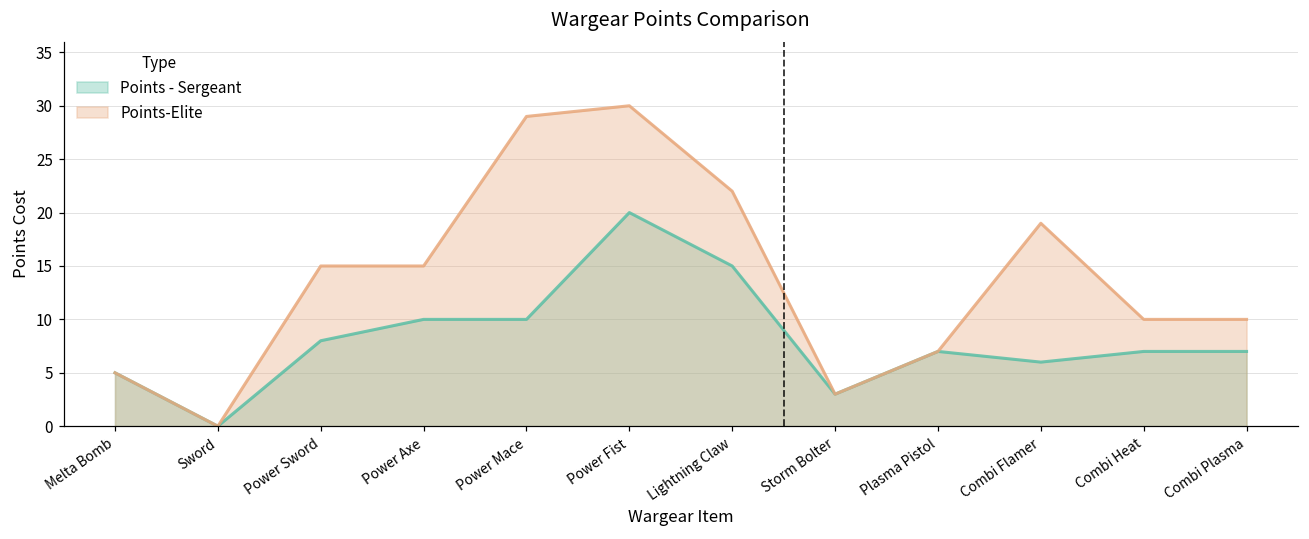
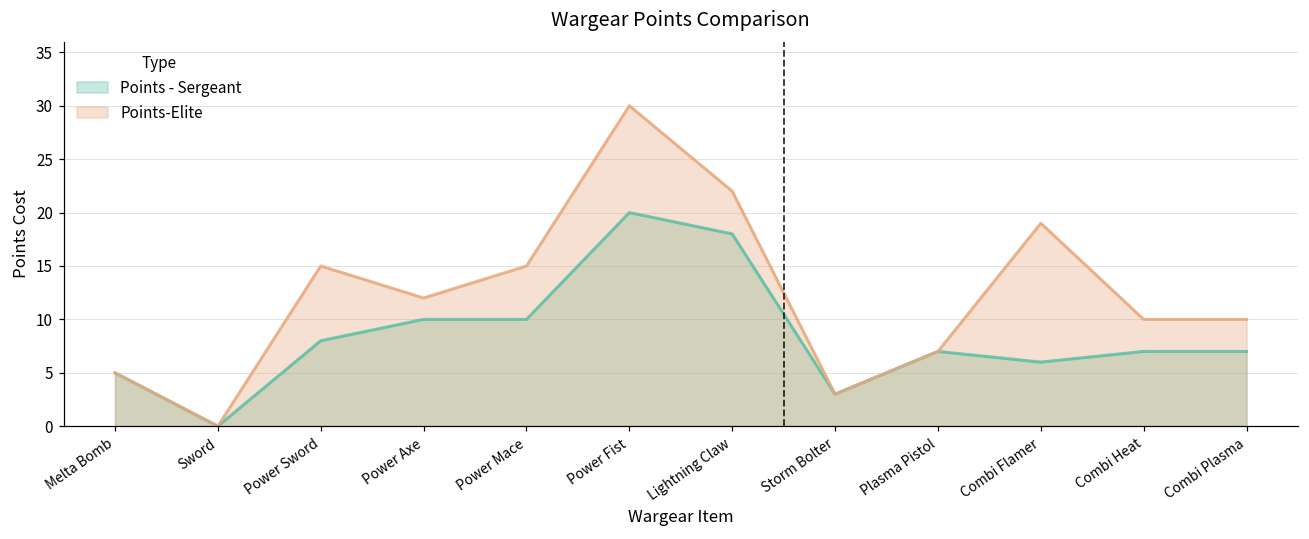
  {
    "Points - Sergeant": {
      "Power Sword": 8,
      "Power Axe": 10,
      "Power Mace": 10,
      "Power Fist": 20,
-     "Lightning Claw": 15,
+     "Lightning Claw": 18,
      "Combi Flamer": 6,
      "Combi Heat": 7,
      "Combi Plasma": 7
    },
    "Points-Elite": {
      "Power Sword": 15,
-     "Power Axe": 15,
-     "Power Mace": 29,
+     "Power Axe": 12,
+     "Power Mace": 15,
      "Power Fist": 30,
      "Lightning Claw": 22,
      "Combi Flamer": 19,
      "Combi Heat": 10,
      "Combi Plasma": 10
    }
  }
